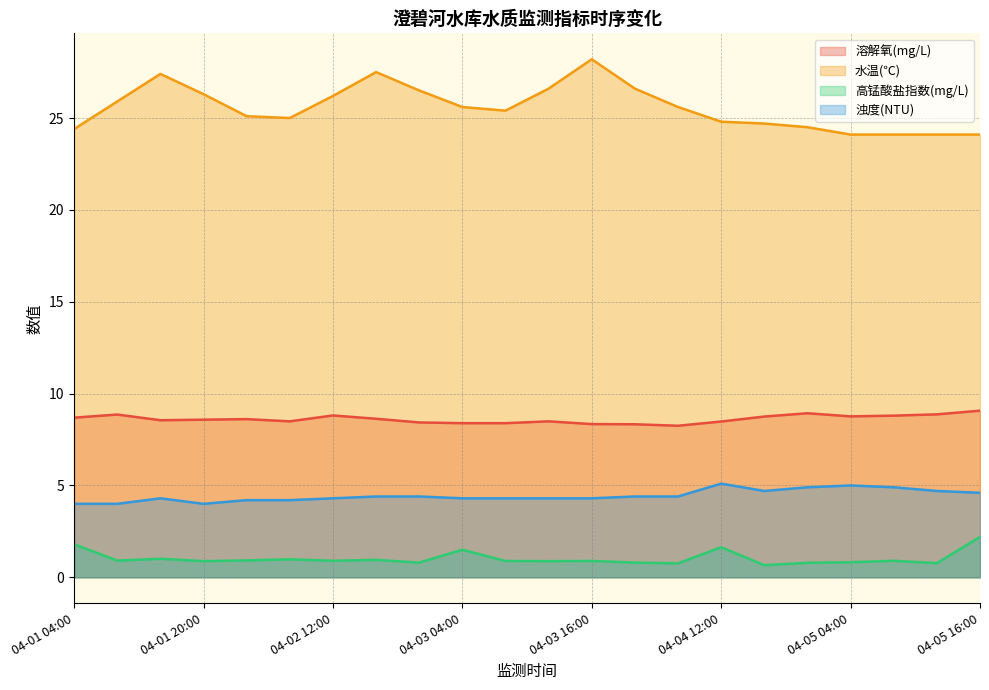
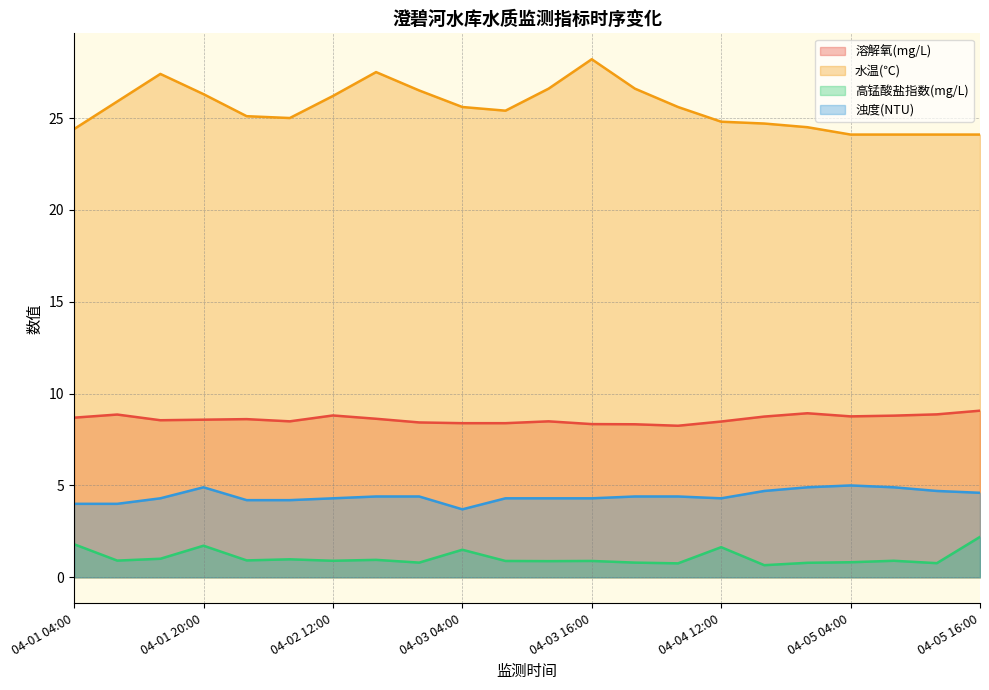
  {
    "高锰酸盐指数(mg/L)": {
      "04-01 04:00": 1.8,
-     "04-01 20:00": 0.9,
+     "04-01 20:00": 1.7,
      "04-02 12:00": 0.9,
      "04-03 04:00": 1.5,
      "04-03 16:00": 0.9,
      "04-04 12:00": 1.6,
      "04-05 04:00": 0.8,
      "04-05 16:00": 2.2
    },
    "浊度(NTU)": {
      "04-01 04:00": 4.0,
-     "04-01 20:00": 4.0,
+     "04-01 20:00": 4.9,
      "04-02 12:00": 4.3,
-     "04-03 04:00": 4.3,
+     "04-03 04:00": 3.7,
      "04-03 16:00": 4.3,
-     "04-04 12:00": 5.1,
+     "04-04 12:00": 4.3,
      "04-05 04:00": 5.0,
      "04-05 16:00": 4.6
    }
  }
